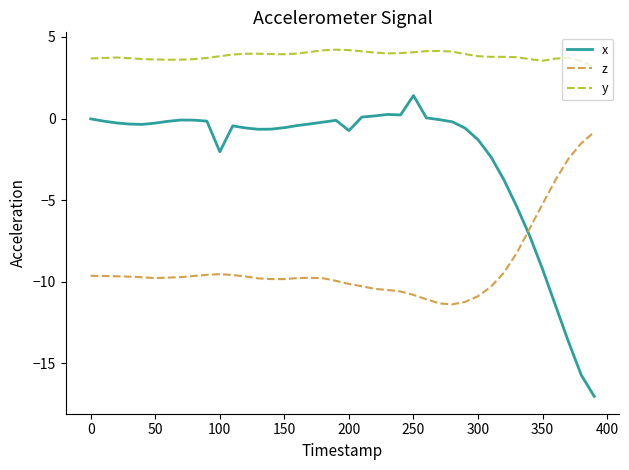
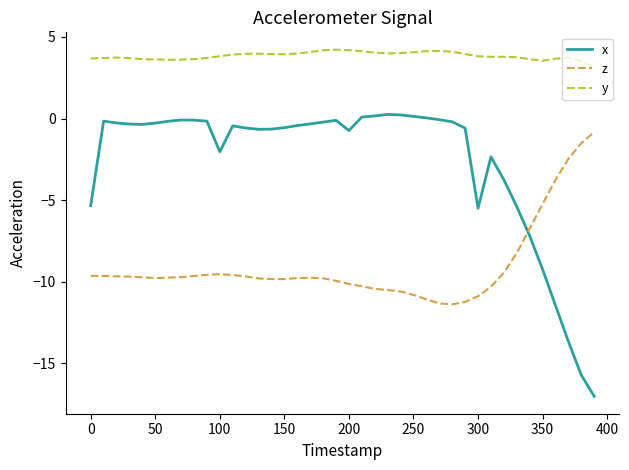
  {
    "x": {
-     "0": 0.0,
+     "0": -5.3,
      "50": -0.3,
      "100": -2.0,
      "150": -0.6,
      "200": -0.7,
-     "250": 1.4,
-     "300": -1.3,
+     "250": 0.1,
+     "300": -5.5,
      "350": -9.2
    }
  }
